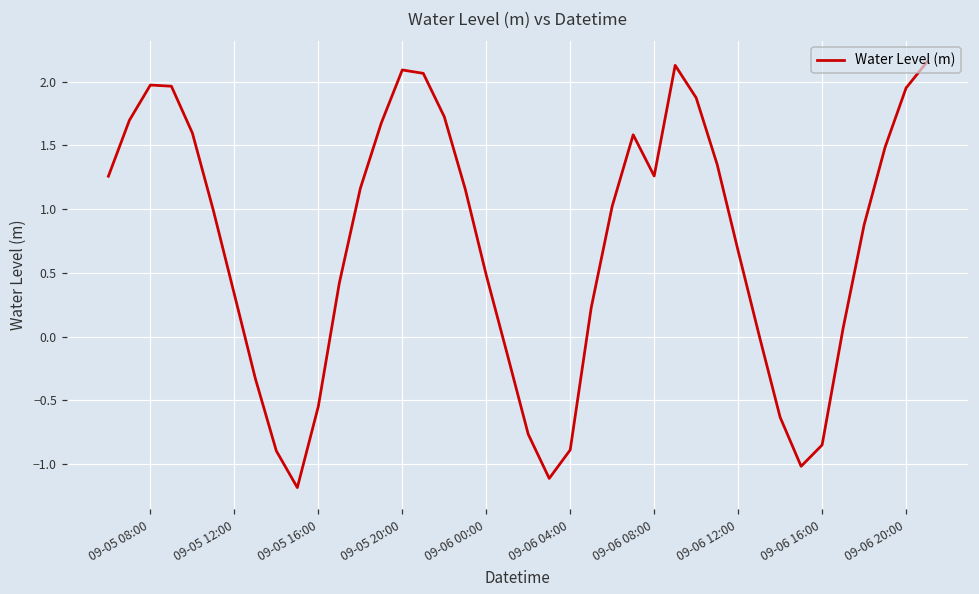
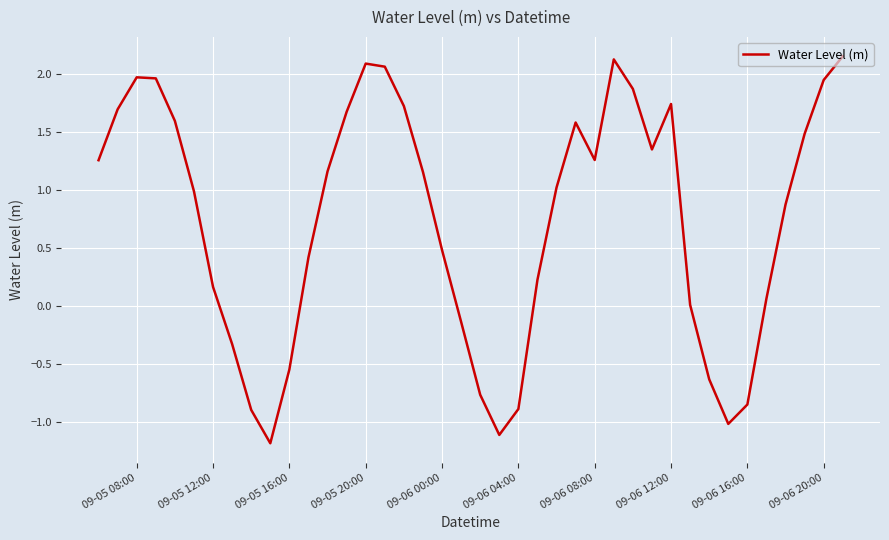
  {
    "09-05 08:00": 1.97,
-   "09-05 12:00": 0.33,
+   "09-05 12:00": 0.16,
    "09-05 16:00": -0.55,
    "09-05 20:00": 2.09,
    "09-06 00:00": 0.48,
    "09-06 04:00": -0.89,
    "09-06 08:00": 1.26,
-   "09-06 12:00": 0.67,
+   "09-06 12:00": 1.74,
    "09-06 16:00": -0.85,
    "09-06 20:00": 1.95
  }
